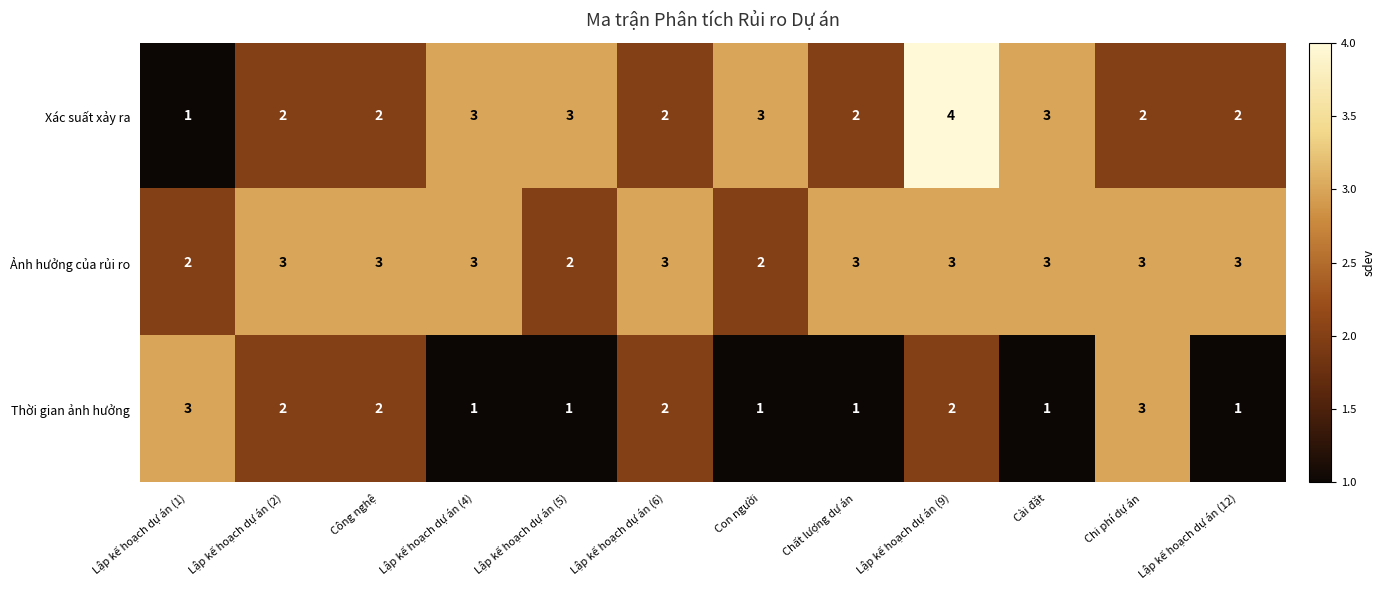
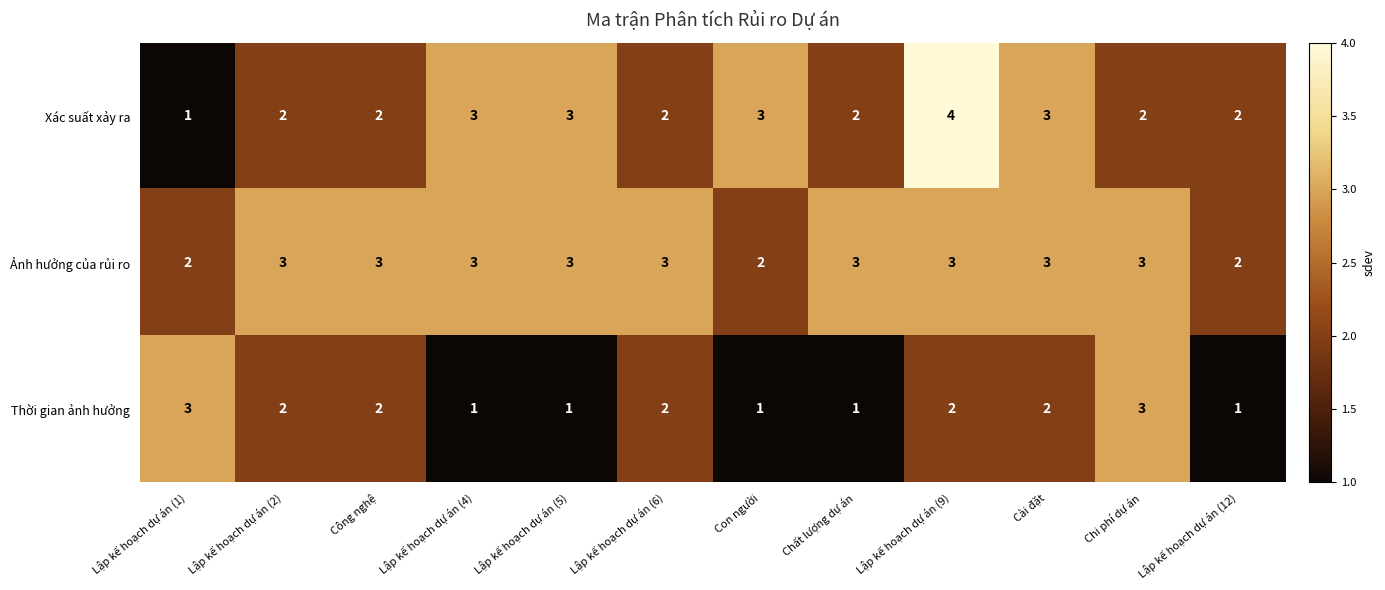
  {
    "Xác suất xảy ra": {
      "Lập kế hoạch dự án (1)": 1,
      "Lập kế hoạch dự án (2)": 2,
      "Công nghệ": 2,
      "Lập kế hoạch dự án (4)": 3,
      "Lập kế hoạch dự án (5)": 3,
      "Lập kế hoạch dự án (6)": 2,
      "Con người": 3,
      "Chất lượng dự án": 2,
      "Lập kế hoạch dự án (9)": 4,
      "Cài đặt": 3,
      "Chi phí dự án": 2,
      "Lập kế hoạch dự án (12)": 2
    },
    "Ảnh hưởng của rủi ro": {
      "Lập kế hoạch dự án (1)": 2,
      "Lập kế hoạch dự án (2)": 3,
      "Công nghệ": 3,
      "Lập kế hoạch dự án (4)": 3,
-     "Lập kế hoạch dự án (5)": 2,
+     "Lập kế hoạch dự án (5)": 3,
      "Lập kế hoạch dự án (6)": 3,
      "Con người": 2,
      "Chất lượng dự án": 3,
      "Lập kế hoạch dự án (9)": 3,
      "Cài đặt": 3,
      "Chi phí dự án": 3,
-     "Lập kế hoạch dự án (12)": 3
+     "Lập kế hoạch dự án (12)": 2
    },
    "Thời gian ảnh hưởng": {
      "Lập kế hoạch dự án (1)": 3,
      "Lập kế hoạch dự án (2)": 2,
      "Công nghệ": 2,
      "Lập kế hoạch dự án (4)": 1,
      "Lập kế hoạch dự án (5)": 1,
      "Lập kế hoạch dự án (6)": 2,
      "Con người": 1,
      "Chất lượng dự án": 1,
      "Lập kế hoạch dự án (9)": 2,
-     "Cài đặt": 1,
+     "Cài đặt": 2,
      "Chi phí dự án": 3,
      "Lập kế hoạch dự án (12)": 1
    }
  }
